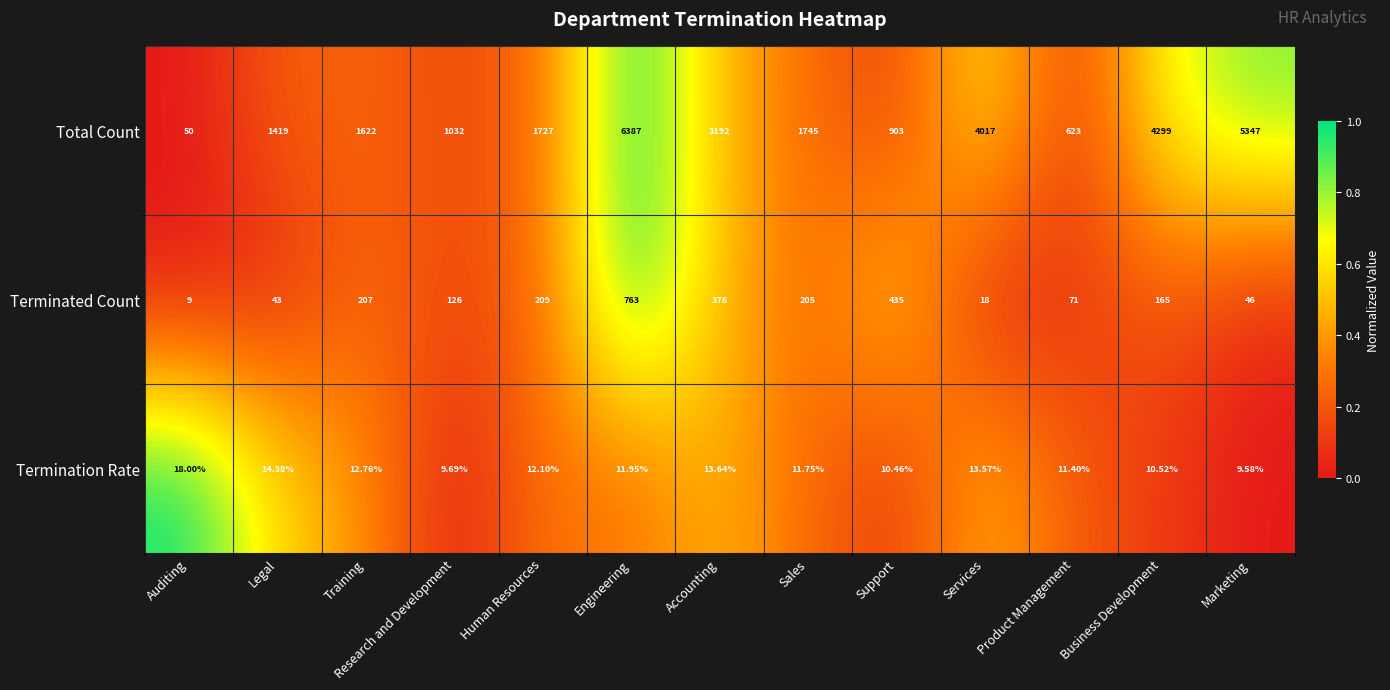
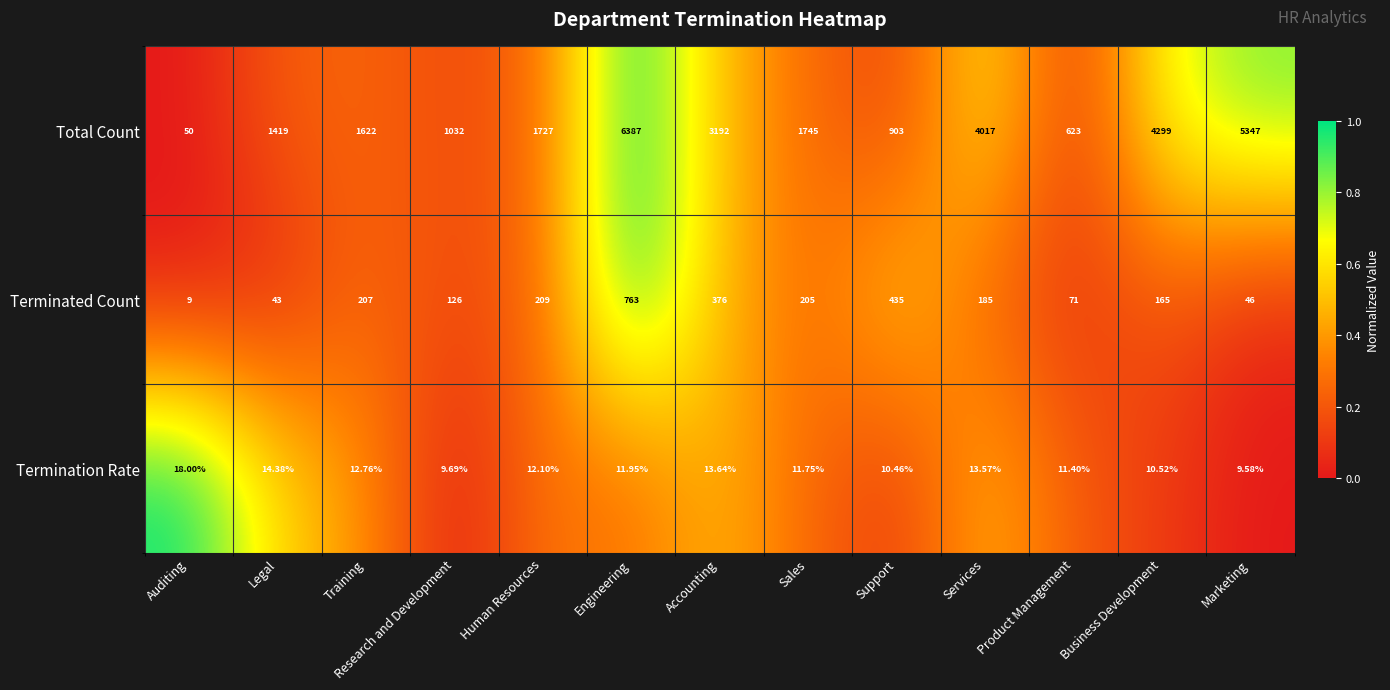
  {
    "Total Count": {
      "Auditing": "50",
      "Legal": "1419",
      "Training": "1622",
      "Research and Development": "1032",
      "Human Resources": "1727",
      "Engineering": "6387",
      "Accounting": "3192",
      "Sales": "1745",
      "Support": "903",
      "Services": "4017",
      "Product Management": "623",
      "Business Development": "4299",
      "Marketing": "5347"
    },
    "Terminated Count": {
      "Auditing": "9",
      "Legal": "43",
      "Training": "207",
      "Research and Development": "126",
      "Human Resources": "209",
      "Engineering": "763",
      "Accounting": "376",
      "Sales": "205",
      "Support": "435",
-     "Services": "18",
+     "Services": "185",
      "Product Management": "71",
      "Business Development": "165",
      "Marketing": "46"
    },
    "Termination Rate": {
      "Auditing": "18.00%",
      "Legal": "14.38%",
      "Training": "12.76%",
      "Research and Development": "9.69%",
      "Human Resources": "12.10%",
      "Engineering": "11.95%",
      "Accounting": "13.64%",
      "Sales": "11.75%",
      "Support": "10.46%",
      "Services": "13.57%",
      "Product Management": "11.40%",
      "Business Development": "10.52%",
      "Marketing": "9.58%"
    }
  }
